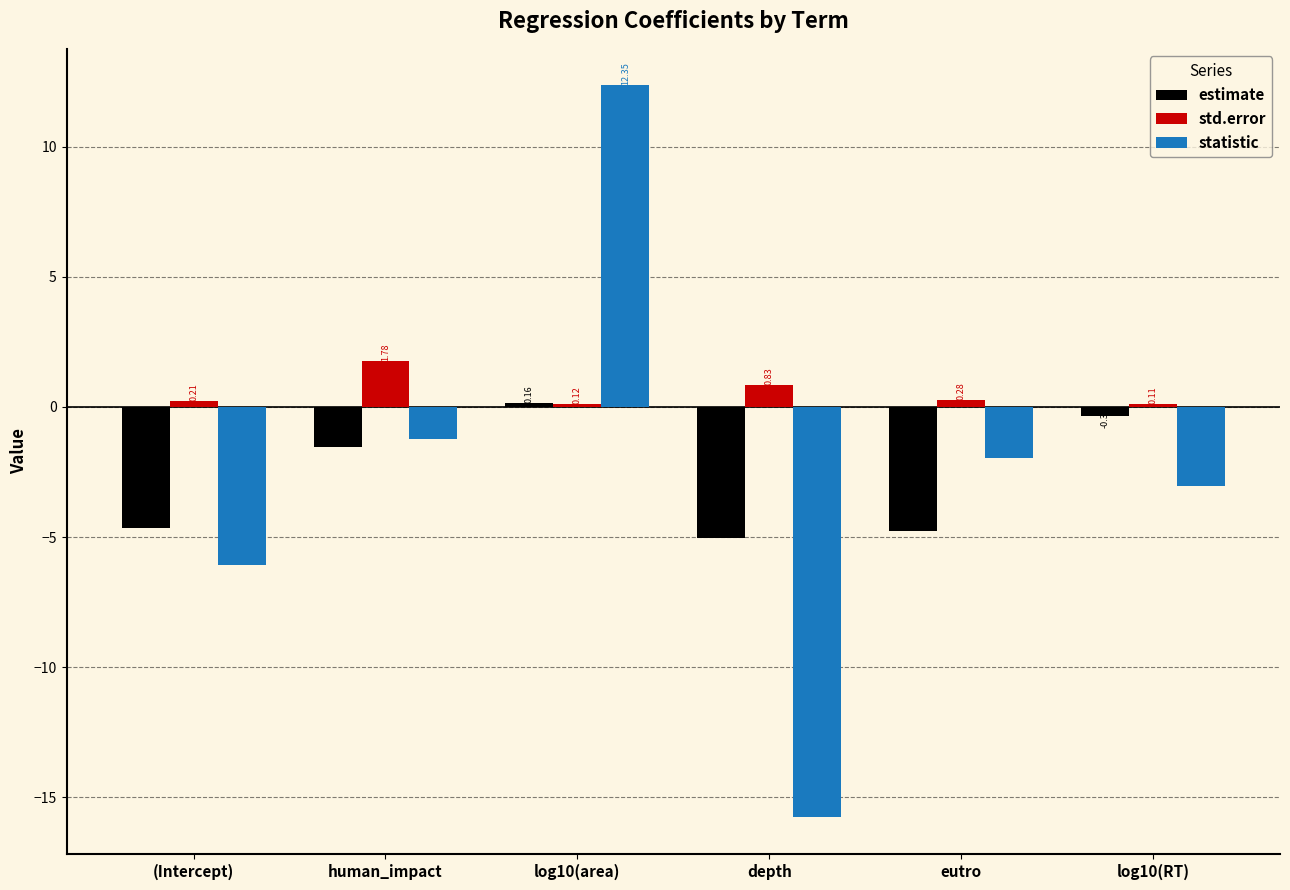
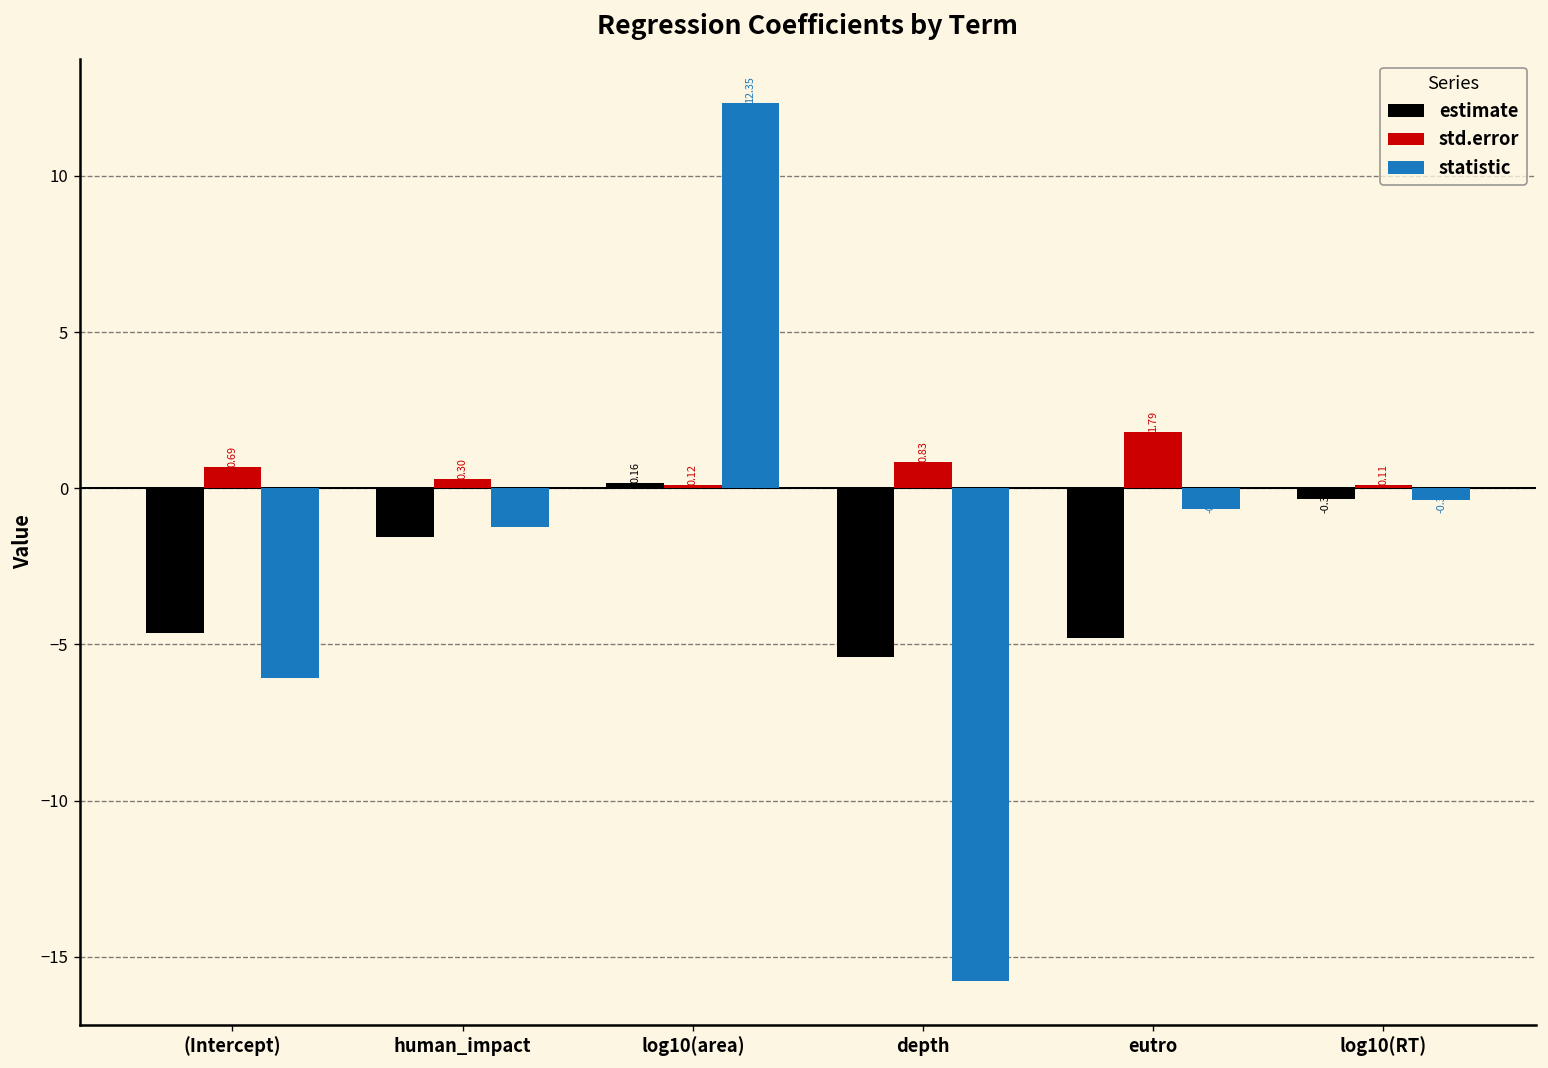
  {
    "estimate": {
      "(Intercept)": -4.6,
      "human_impact": -1.5,
-     "depth": -5.1,
+     "depth": -5.4,
      "eutro": -4.8
    },
    "std.error": {
-     "(Intercept)": 0.21,
-     "human_impact": 1.78,
+     "(Intercept)": 0.69,
+     "human_impact": 0.30,
      "log10(area)": 0.12,
      "depth": 0.83,
-     "eutro": 0.28,
+     "eutro": 1.79,
      "log10(RT)": 0.11
    },
    "statistic": {
      "(Intercept)": -6.1,
      "human_impact": -1.2,
      "depth": -15.8,
-     "eutro": -2.0,
-     "log10(RT)": -3.0
+     "eutro": -0.7,
+     "log10(RT)": -0.4
    }
  }
